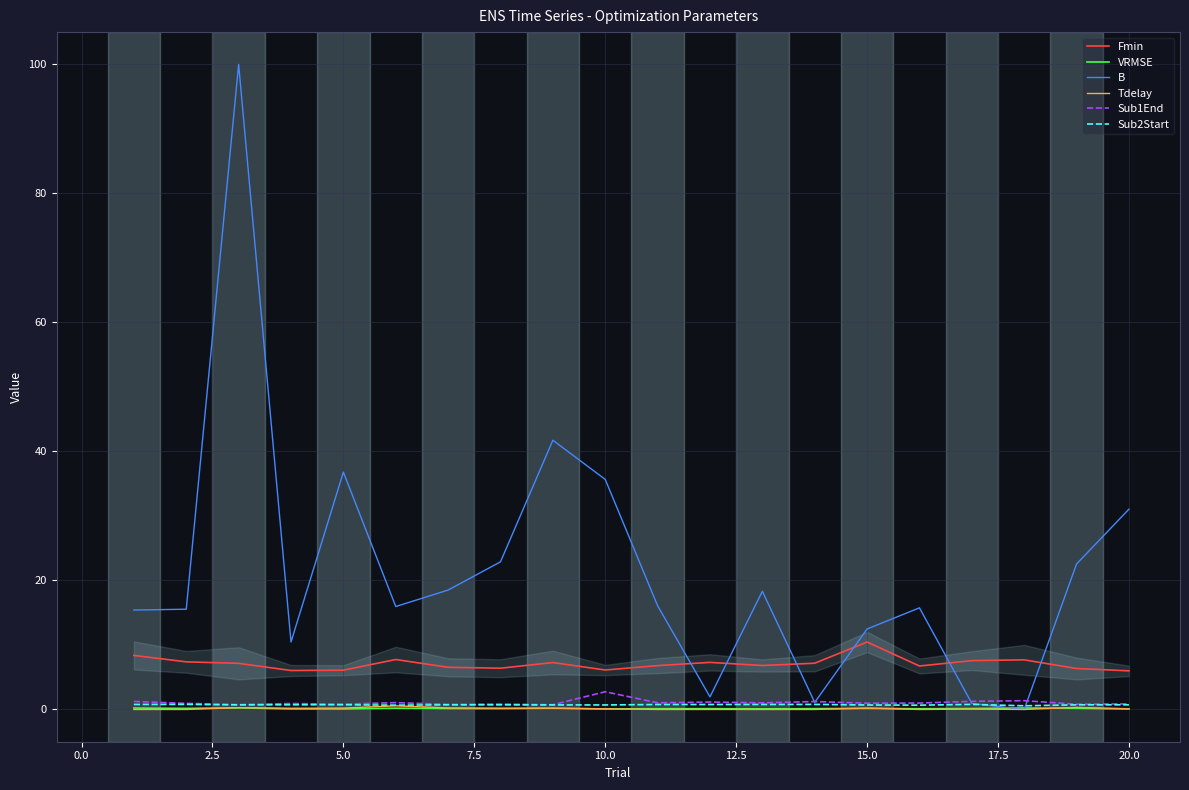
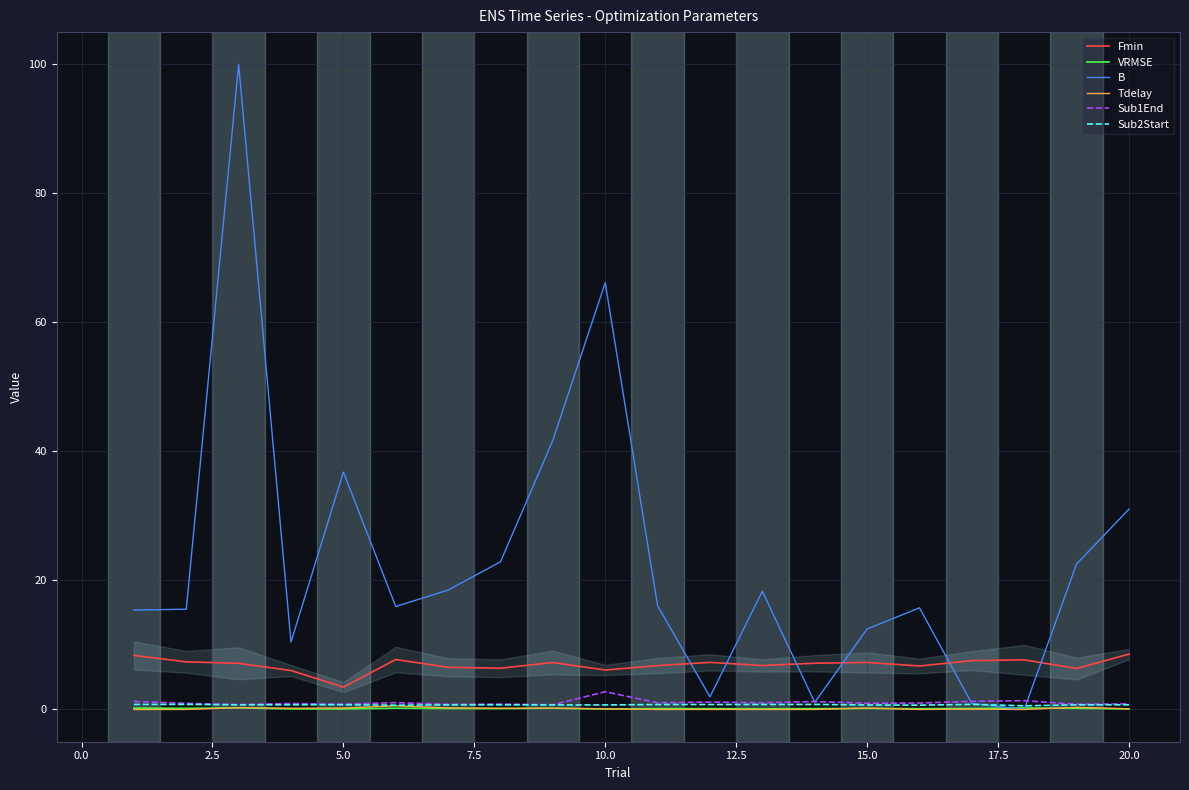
  {
    "Fmin": {
-     "5.0": 6,
+     "5.0": 3,
      "10.0": 6,
-     "15.0": 10,
-     "20.0": 6
+     "15.0": 7,
+     "20.0": 9
    },
    "B": {
      "5.0": 37,
-     "10.0": 36,
+     "10.0": 66,
      "15.0": 12,
      "20.0": 31
    },
    "Sub1End": {
      "10.0": 3
    },
    "Sub2Start": {
      "10.0": 1
    }
  }
